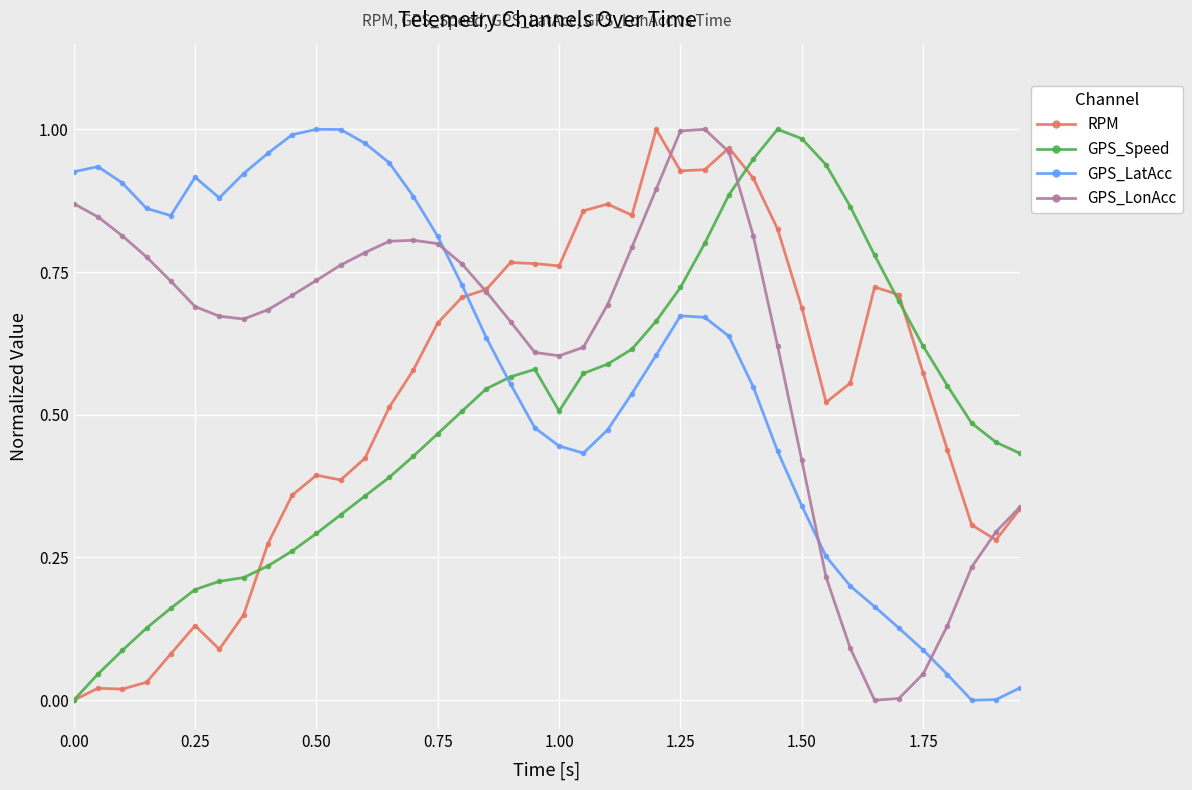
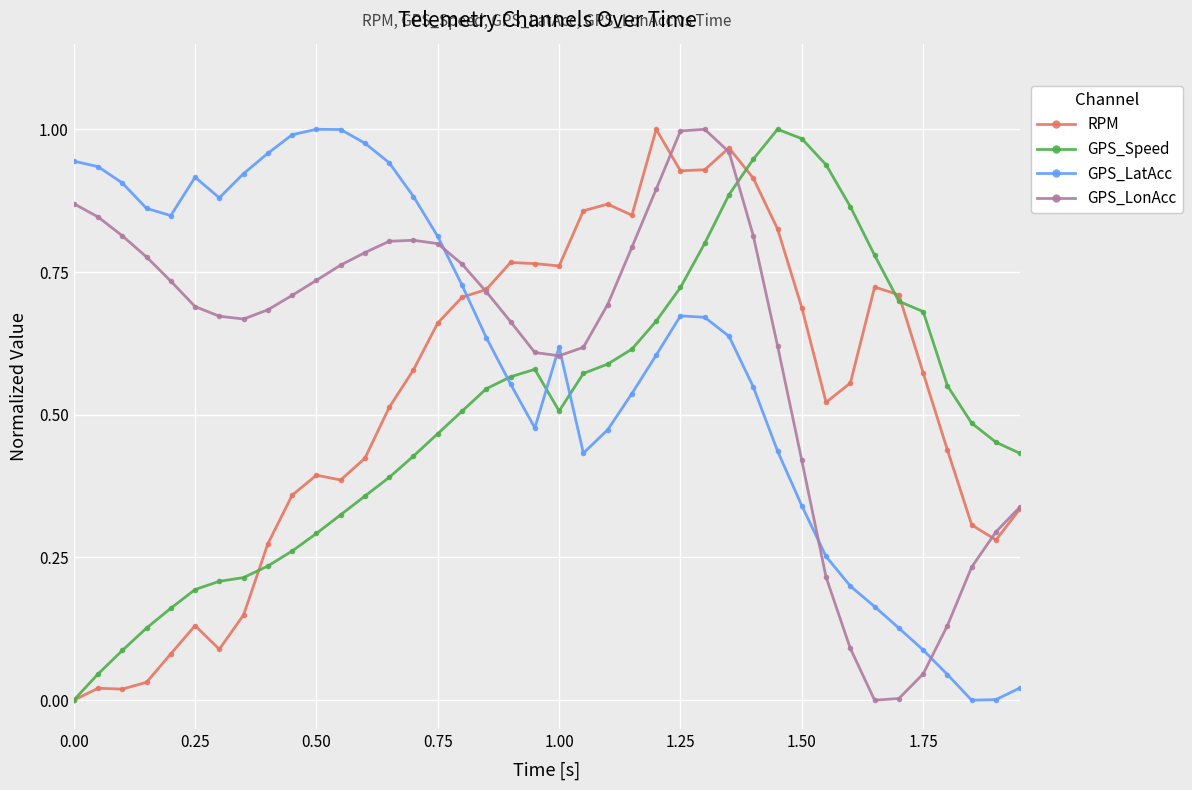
  {
    "RPM": {
      "0.25": 0.13,
      "0.50": 0.39,
      "0.75": 0.66,
      "1.00": 0.76,
      "1.25": 0.93,
      "1.50": 0.69,
      "1.75": 0.57
    },
    "GPS_Speed": {
      "0.25": 0.19,
      "0.50": 0.29,
      "0.75": 0.47,
      "1.00": 0.51,
      "1.25": 0.72,
      "1.50": 0.98,
-     "1.75": 0.62
+     "1.75": 0.68
    },
    "GPS_LatAcc": {
-     "0.00": 0.93,
+     "0.00": 0.94,
      "0.25": 0.92,
      "0.50": 1.00,
      "0.75": 0.81,
-     "1.00": 0.45,
+     "1.00": 0.62,
      "1.25": 0.67,
      "1.50": 0.34,
      "1.75": 0.09
    },
    "GPS_LonAcc": {
      "0.00": 0.87,
      "0.25": 0.69,
      "0.50": 0.74,
      "0.75": 0.80,
      "1.00": 0.60,
      "1.25": 1.00,
      "1.50": 0.42,
      "1.75": 0.05
    }
  }
